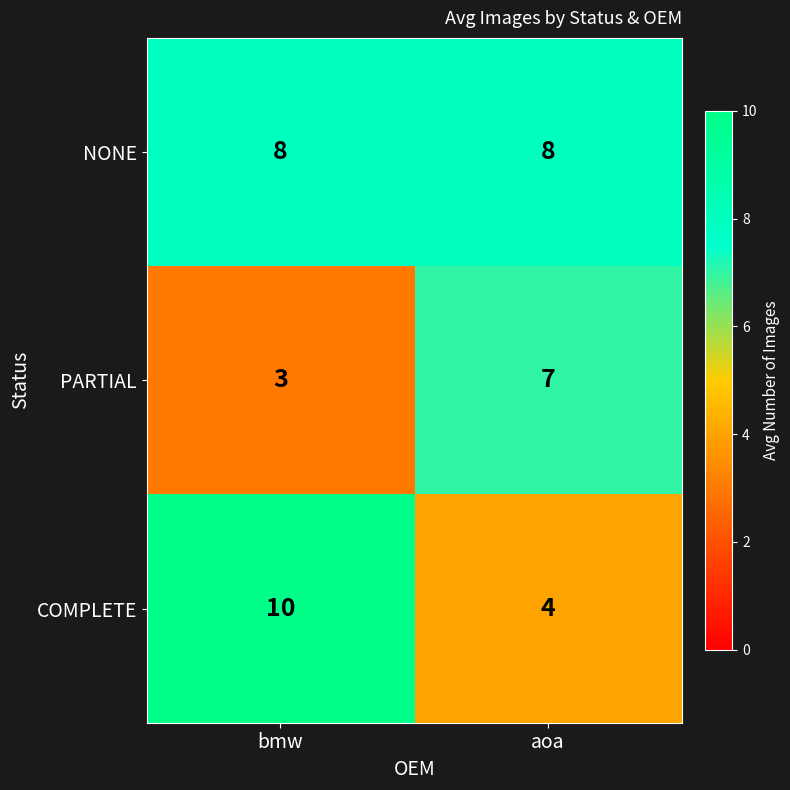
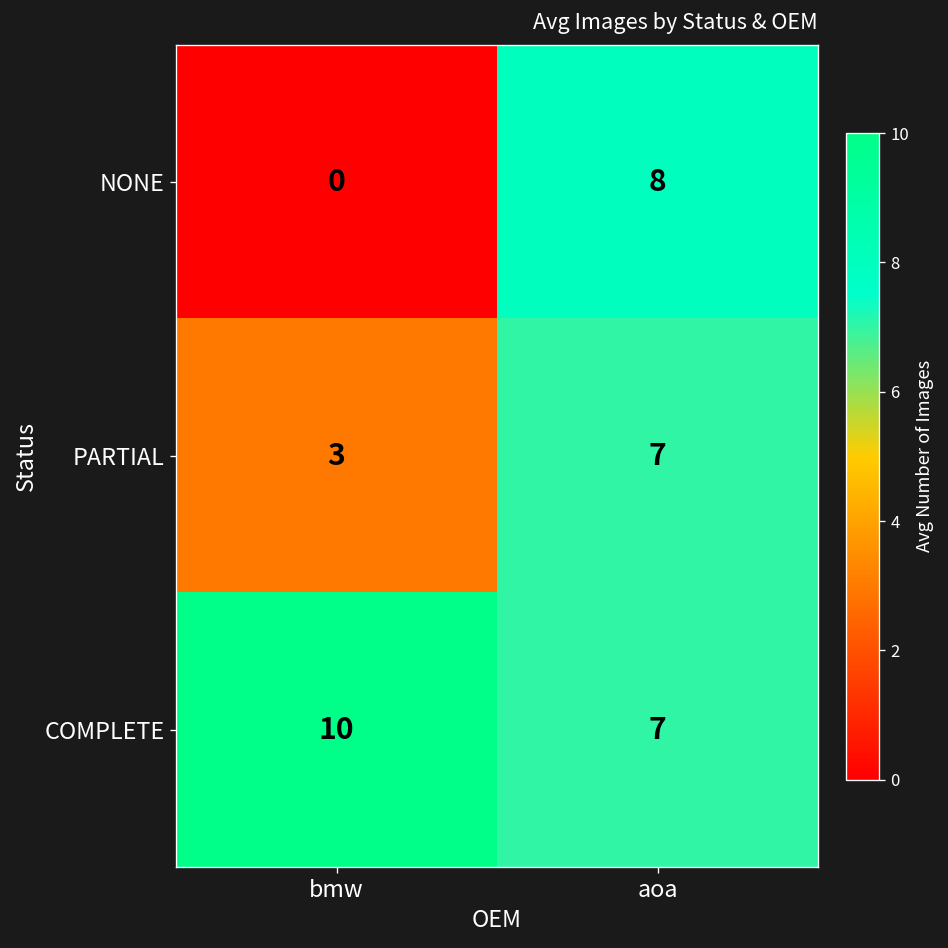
  {
    "NONE": {
-     "bmw": 8,
+     "bmw": 0,
      "aoa": 8
    },
    "PARTIAL": {
      "bmw": 3,
      "aoa": 7
    },
    "COMPLETE": {
      "bmw": 10,
-     "aoa": 4
+     "aoa": 7
    }
  }
